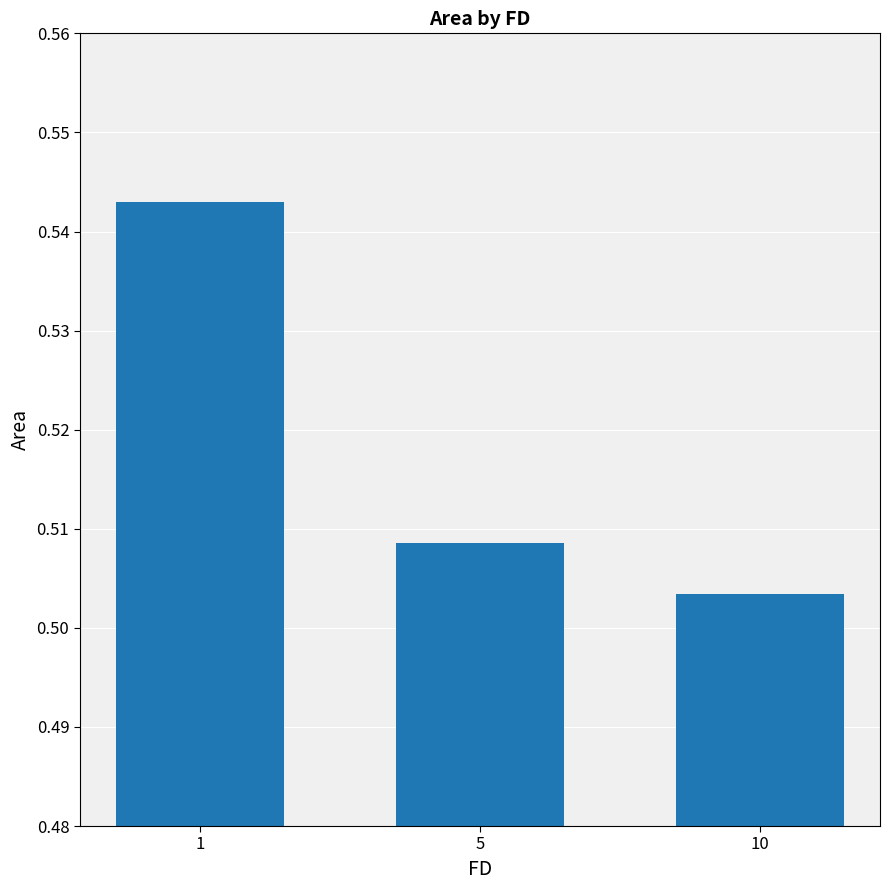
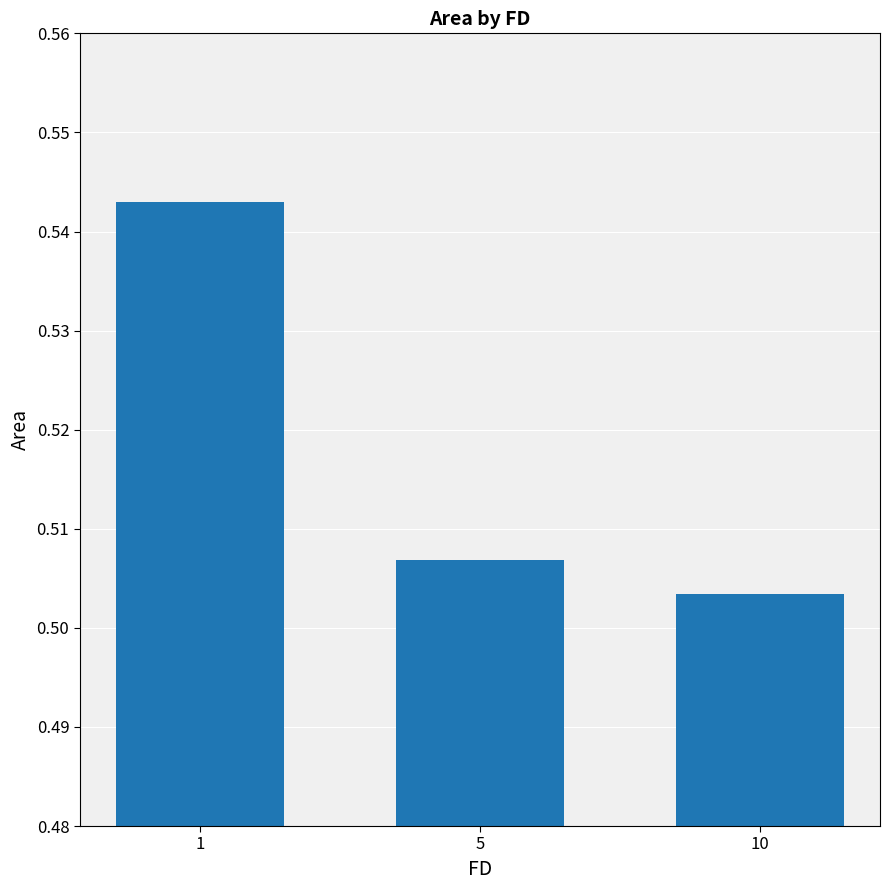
  {
    "1": 0.543,
-   "5": 0.509,
+   "5": 0.507,
    "10": 0.503
  }
